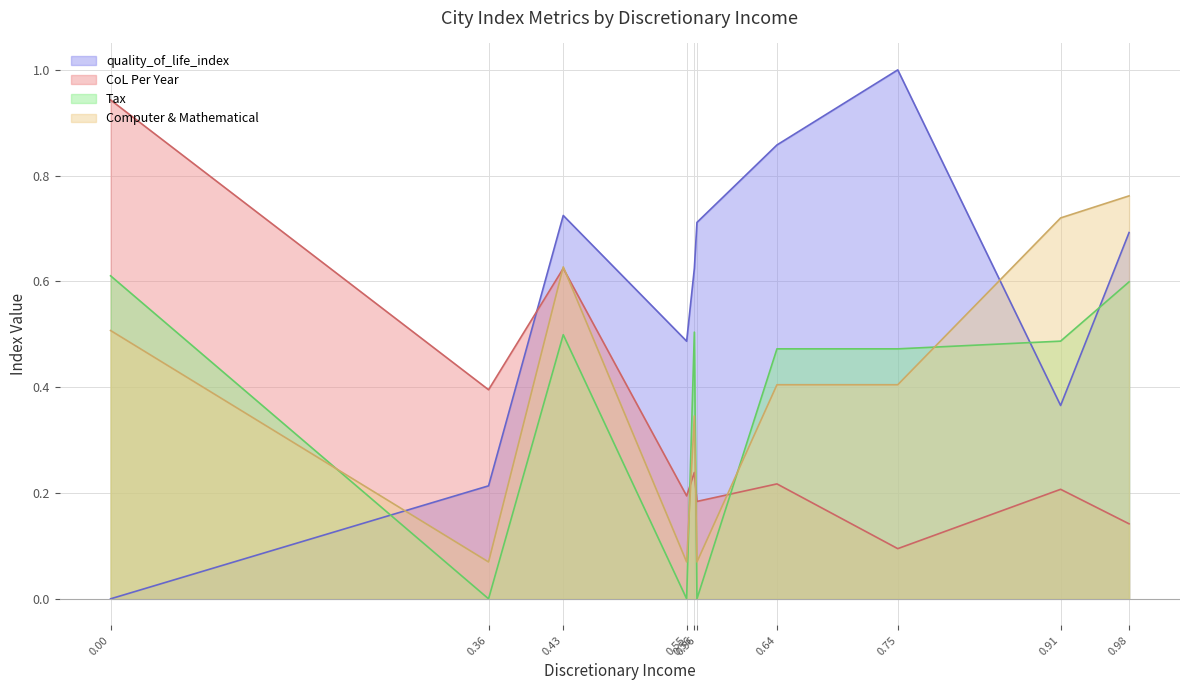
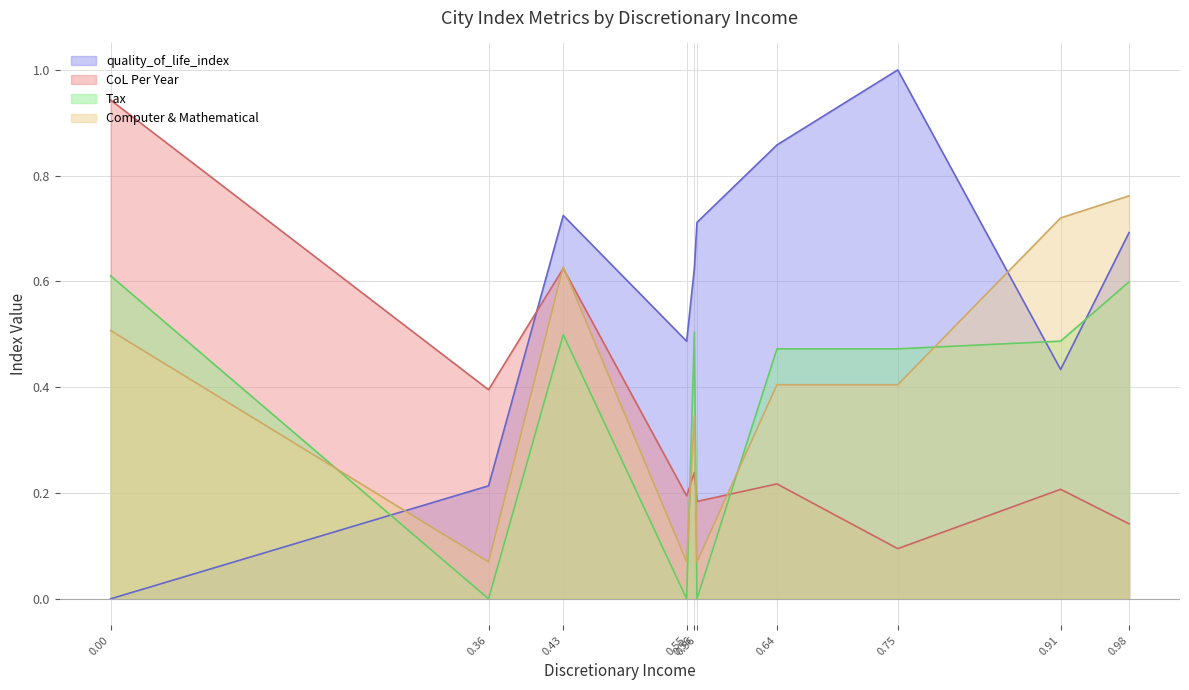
  {
    "quality_of_life_index": {
      "0.00": 0.00,
      "0.36": 0.21,
      "0.43": 0.72,
      "0.55": 0.49,
      "0.64": 0.86,
      "0.75": 1.00,
-     "0.91": 0.37,
+     "0.91": 0.43,
      "0.98": 0.69
    },
    "Tax": {
      "0.00": 0.61,
      "0.36": 0.00,
      "0.43": 0.50,
      "0.55": 0.00,
      "0.64": 0.47,
      "0.75": 0.47,
      "0.91": 0.49,
      "0.98": 0.60
    }
  }
